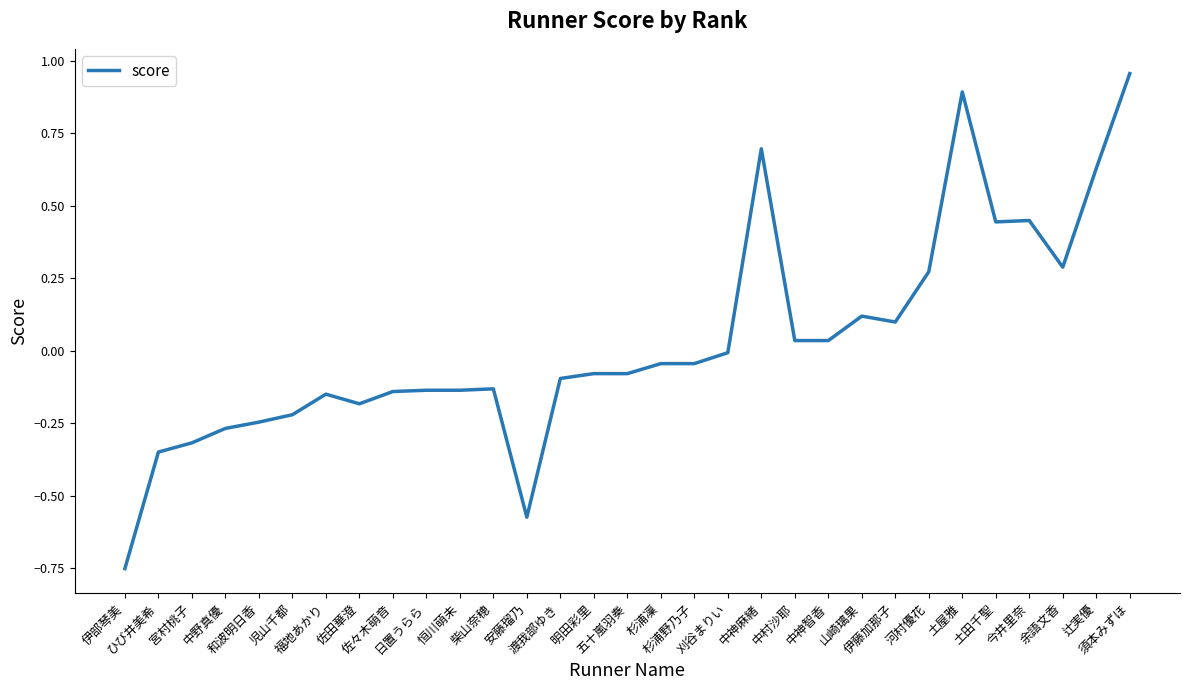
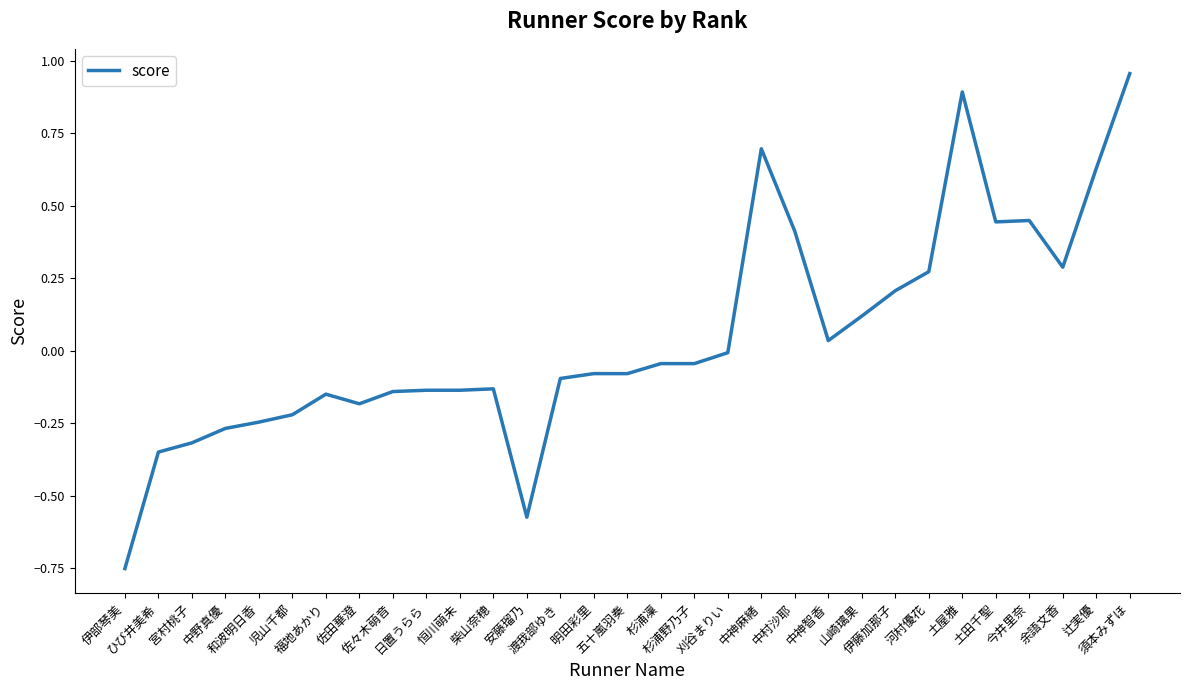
  {
    "伊部琴美": -0.75,
    "ひび井美希": -0.35,
    "宮村桃子": -0.32,
    "中野真優": -0.27,
    "和波明日香": -0.25,
    "児山千都": -0.22,
    "福地あかり": -0.15,
    "佐田華澄": -0.18,
    "佐々木萌音": -0.14,
    "日置うらら": -0.14,
    "恒川萌未": -0.14,
    "柴山奈穂": -0.13,
    "安藤瑠乃": -0.57,
    "渡我部ゆき": -0.09,
    "明田彩里": -0.08,
    "五十嵐羽奏": -0.08,
    "杉浦凜": -0.04,
    "杉浦野乃子": -0.04,
    "刈谷まりい": -0.01,
    "中神麻緒": 0.70,
-   "中村沙耶": 0.04,
+   "中村沙耶": 0.41,
    "中神智香": 0.04,
    "山崎璃果": 0.12,
-   "伊藤加那子": 0.10,
+   "伊藤加那子": 0.21,
    "河村優花": 0.27,
    "土屋雅": 0.89,
    "土田千聖": 0.44,
    "今井里奈": 0.45,
    "余語文香": 0.29,
    "辻実優": 0.63,
    "須本みずほ": 0.96
  }
